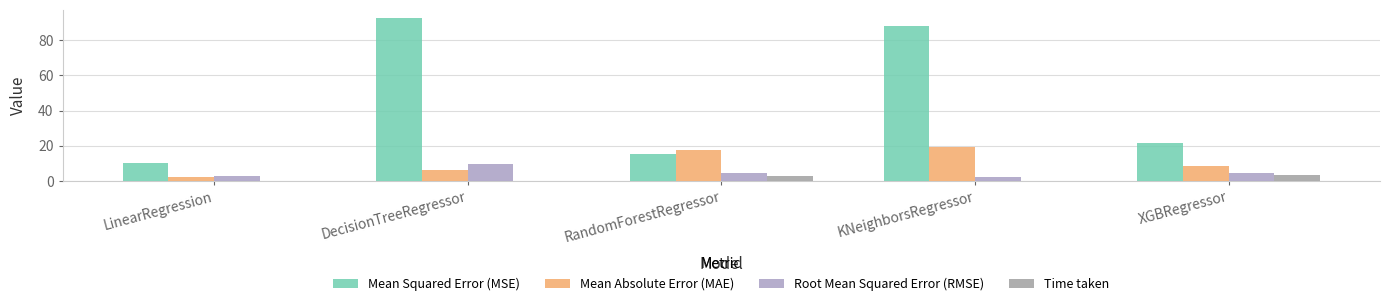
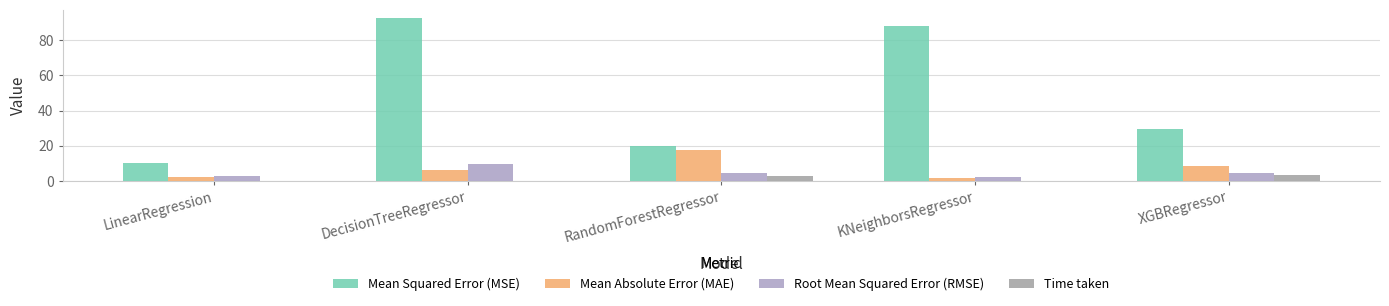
  {
    "Mean Squared Error (MSE)": {
      "LinearRegression": 10,
      "DecisionTreeRegressor": 92,
-     "RandomForestRegressor": 15,
+     "RandomForestRegressor": 20,
      "KNeighborsRegressor": 88,
-     "XGBRegressor": 22
+     "XGBRegressor": 30
    },
    "Mean Absolute Error (MAE)": {
      "LinearRegression": 3,
      "DecisionTreeRegressor": 6,
      "RandomForestRegressor": 18,
-     "KNeighborsRegressor": 19,
+     "KNeighborsRegressor": 2,
      "XGBRegressor": 9
    }
  }
